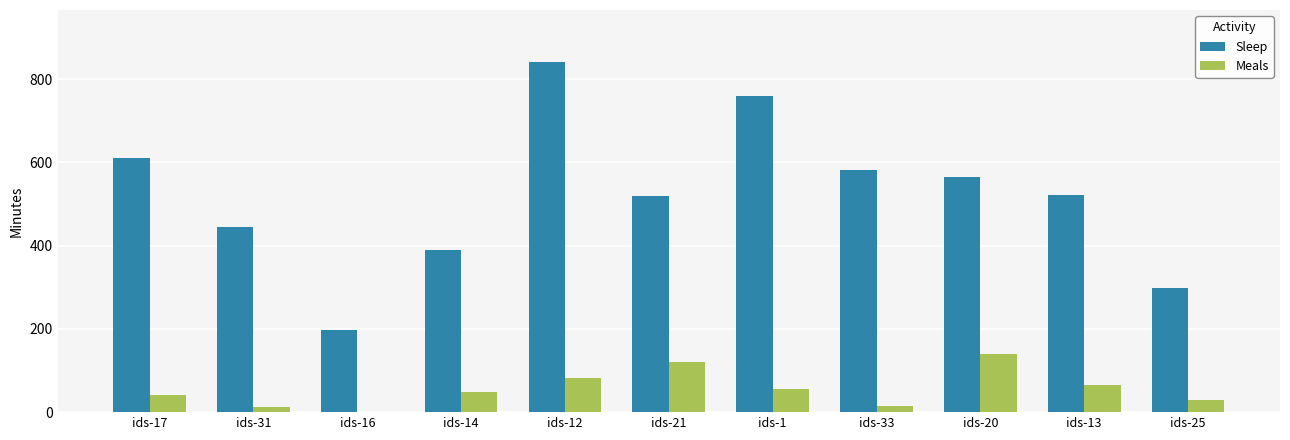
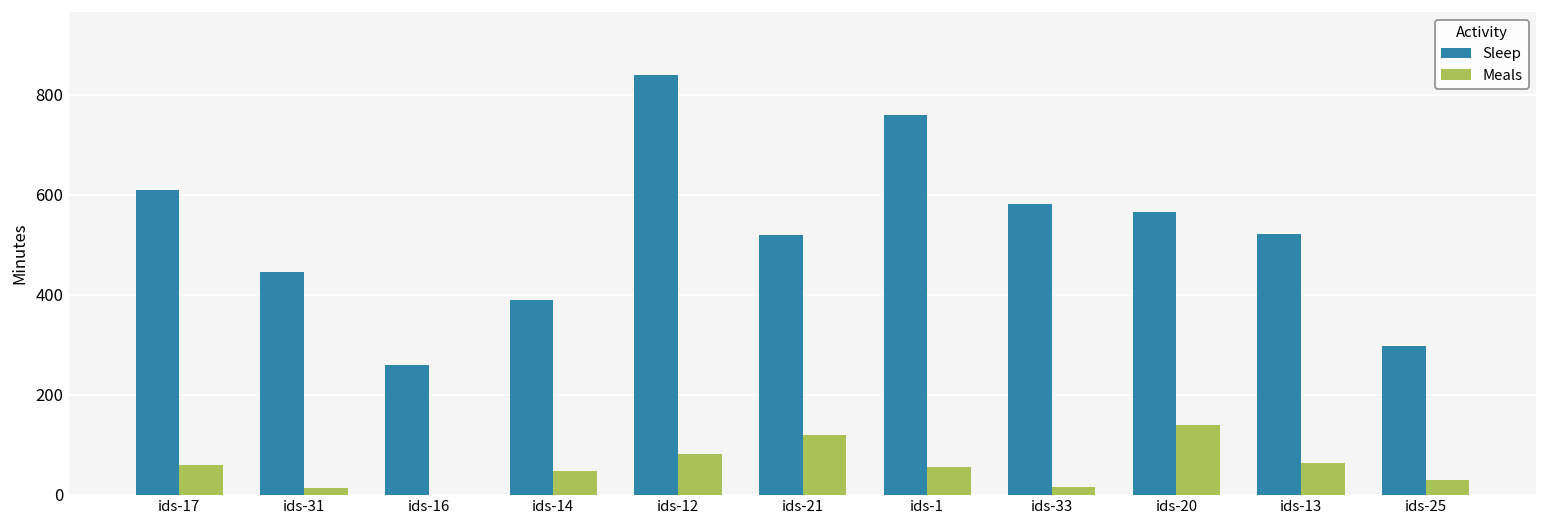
  {
    "Sleep": {
      "ids-17": 610,
      "ids-31": 450,
-     "ids-16": 200,
+     "ids-16": 260,
      "ids-14": 390,
      "ids-12": 840,
      "ids-21": 520,
      "ids-1": 760,
      "ids-33": 580,
      "ids-20": 570,
      "ids-13": 520,
      "ids-25": 300
    },
    "Meals": {
-     "ids-17": 40,
+     "ids-17": 60,
      "ids-31": 10,
      "ids-16": 0,
      "ids-14": 50,
      "ids-12": 80,
      "ids-21": 120,
      "ids-1": 60,
      "ids-33": 20,
      "ids-20": 140,
      "ids-13": 60,
      "ids-25": 30
    }
  }
